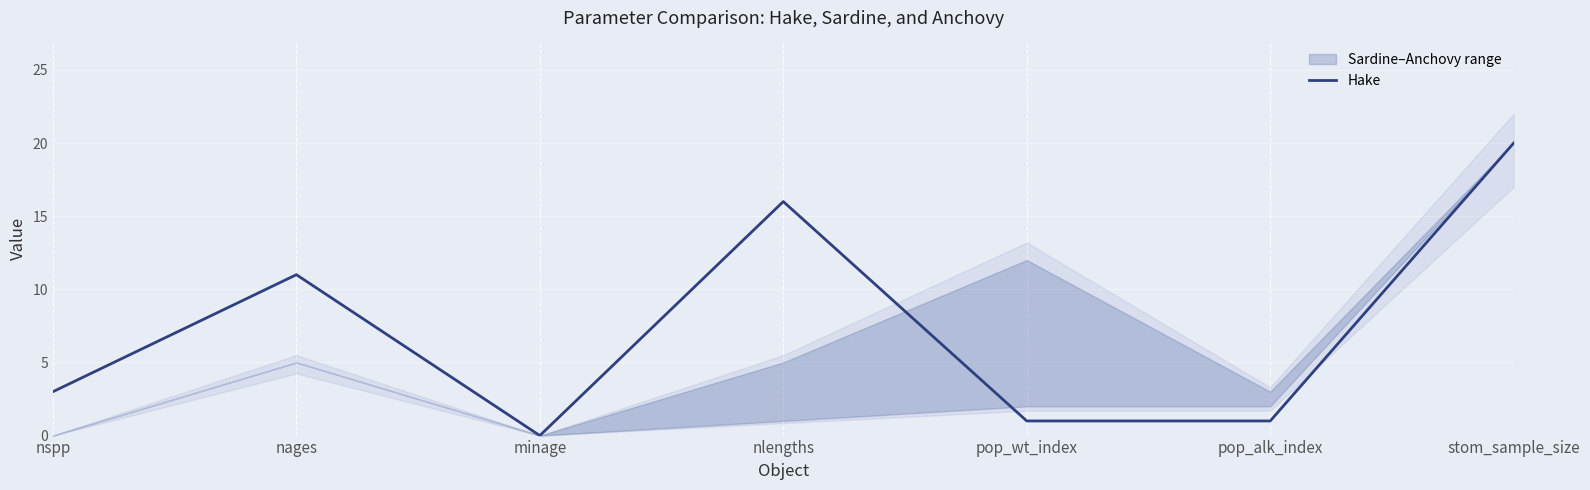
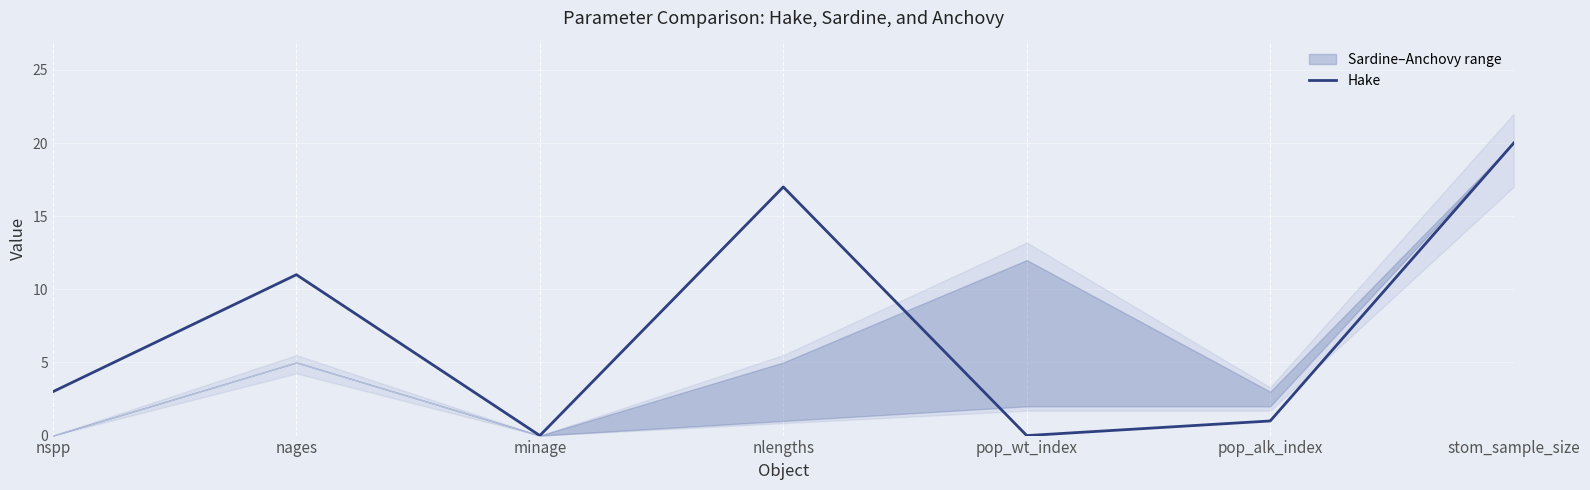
  {
    "Hake": {
      "nspp": 3,
      "nages": 11,
-     "nlengths": 16,
-     "pop_wt_index": 1,
+     "nlengths": 17,
+     "pop_wt_index": 0,
      "pop_alk_index": 1
    }
  }
